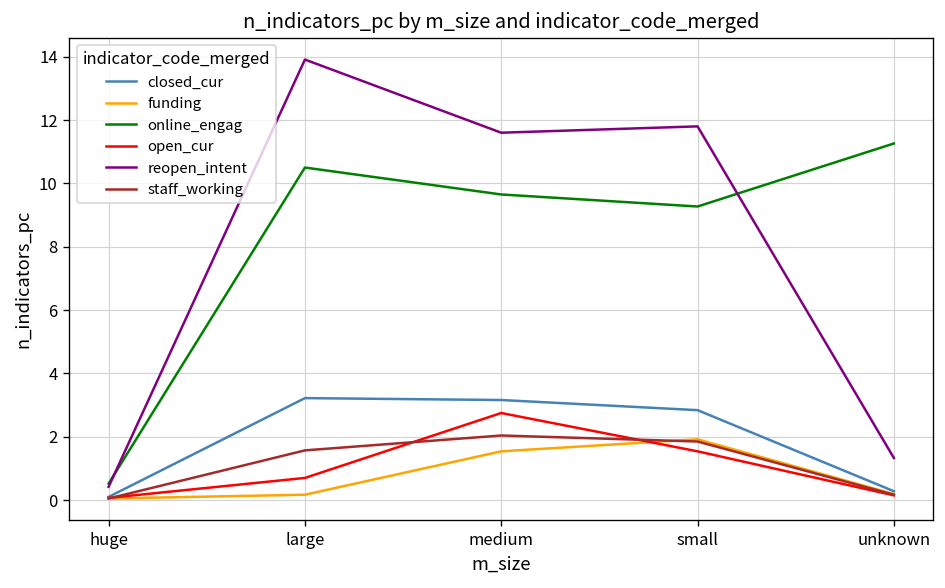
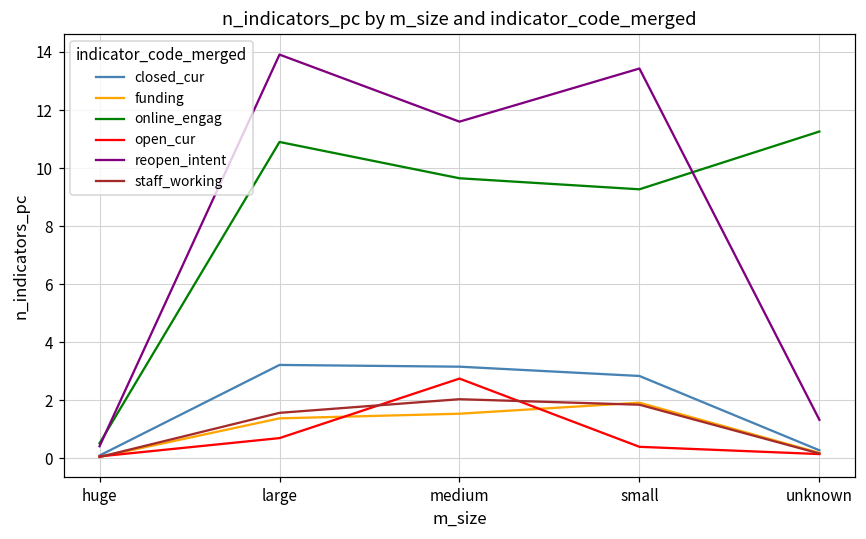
  {
    "closed_cur": {
      "large": 3.2,
      "medium": 3.2,
      "small": 2.8
    },
    "funding": {
-     "large": 0.2,
+     "large": 1.4,
      "medium": 1.5
    },
    "online_engag": {
      "huge": 0.5,
-     "large": 10.5,
+     "large": 10.9,
      "medium": 9.7,
      "small": 9.3,
      "unknown": 11.3
    },
    "open_cur": {
      "large": 0.7,
      "medium": 2.8,
-     "small": 1.5
+     "small": 0.4
    },
    "reopen_intent": {
      "huge": 0.4,
      "large": 13.9,
      "medium": 11.6,
-     "small": 11.8,
+     "small": 13.4,
      "unknown": 1.3
    },
    "staff_working": {
      "large": 1.6,
      "medium": 2.0
    }
  }
